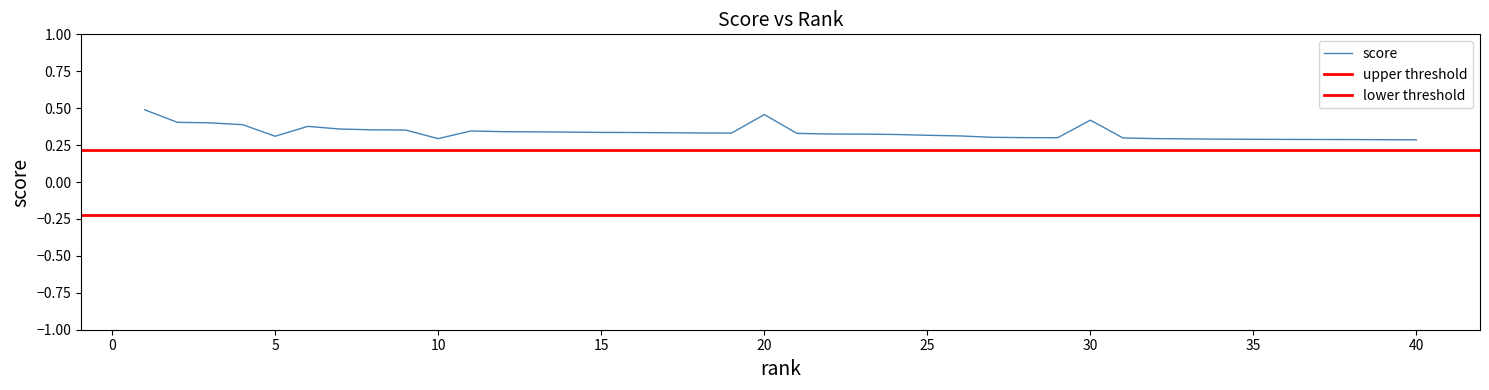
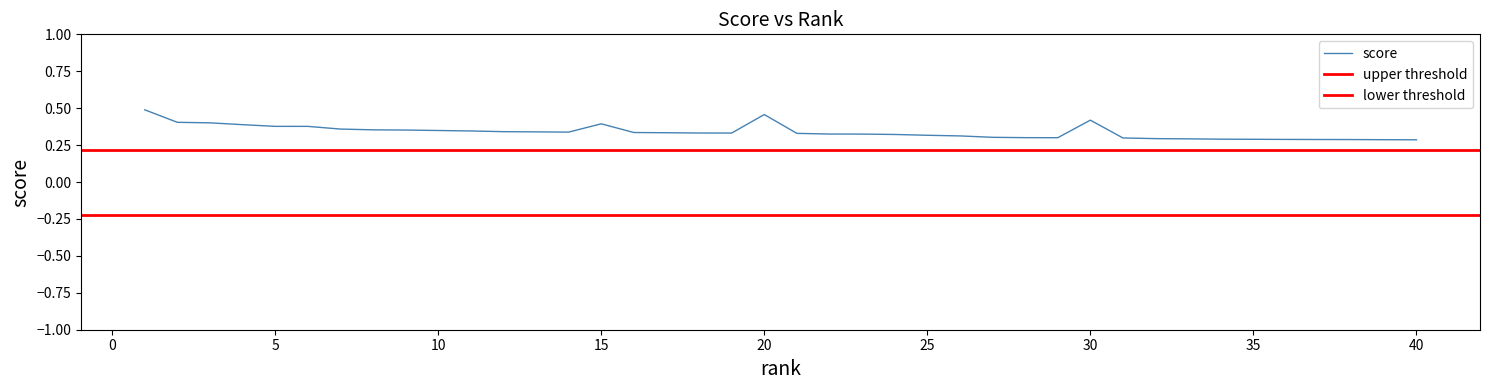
  {
-   "5": 0.31,
-   "10": 0.29,
-   "15": 0.34,
+   "5": 0.38,
+   "10": 0.35,
+   "15": 0.39,
    "20": 0.46,
    "25": 0.32,
    "30": 0.42,
    "35": 0.29,
    "40": 0.29
  }
